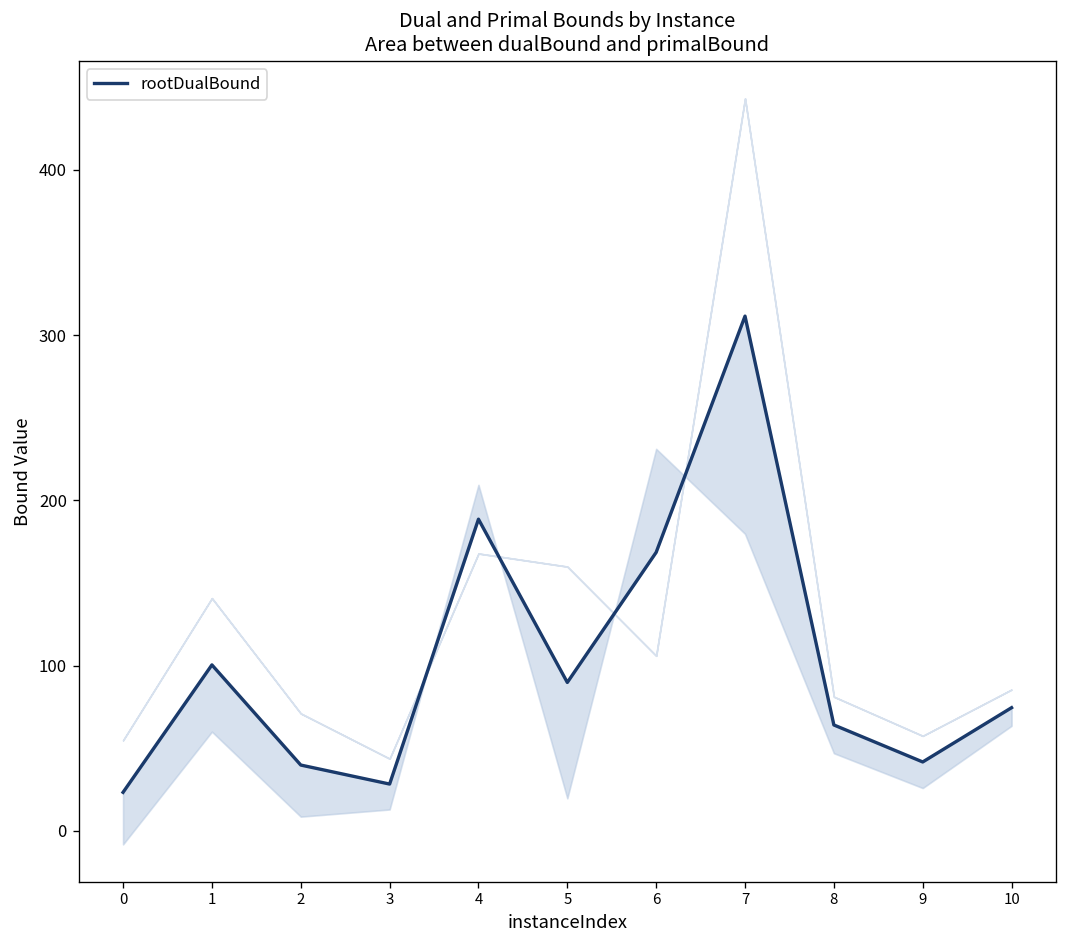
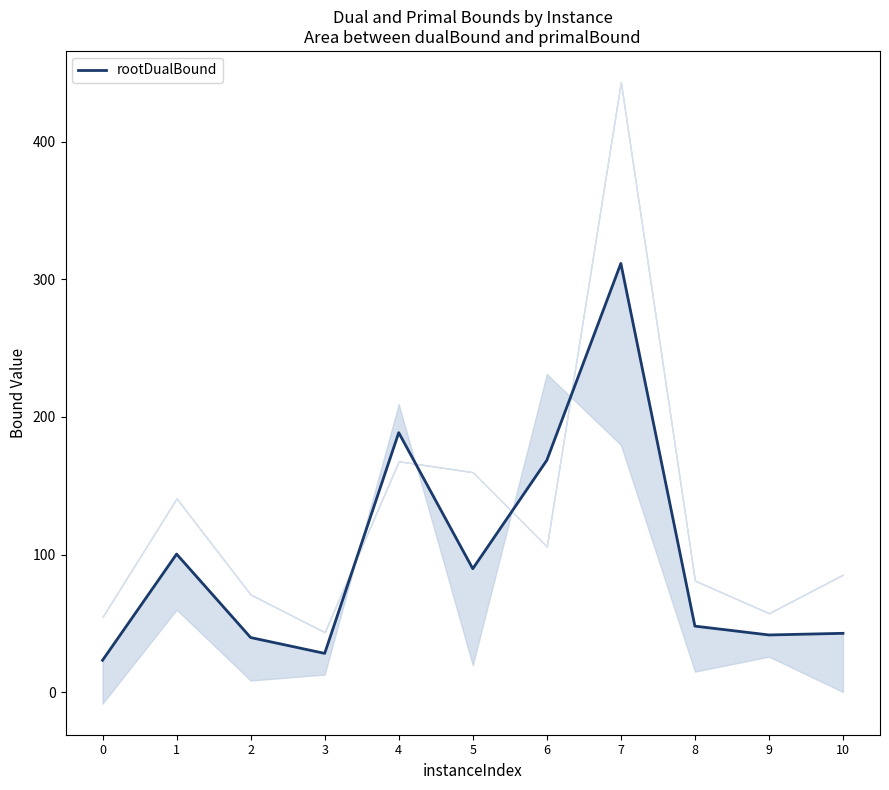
  {
    "rootDualBound": {
      "4": 189,
      "6": 169,
-     "8": 64,
-     "10": 74
+     "8": 48,
+     "10": 43
    }
  }
